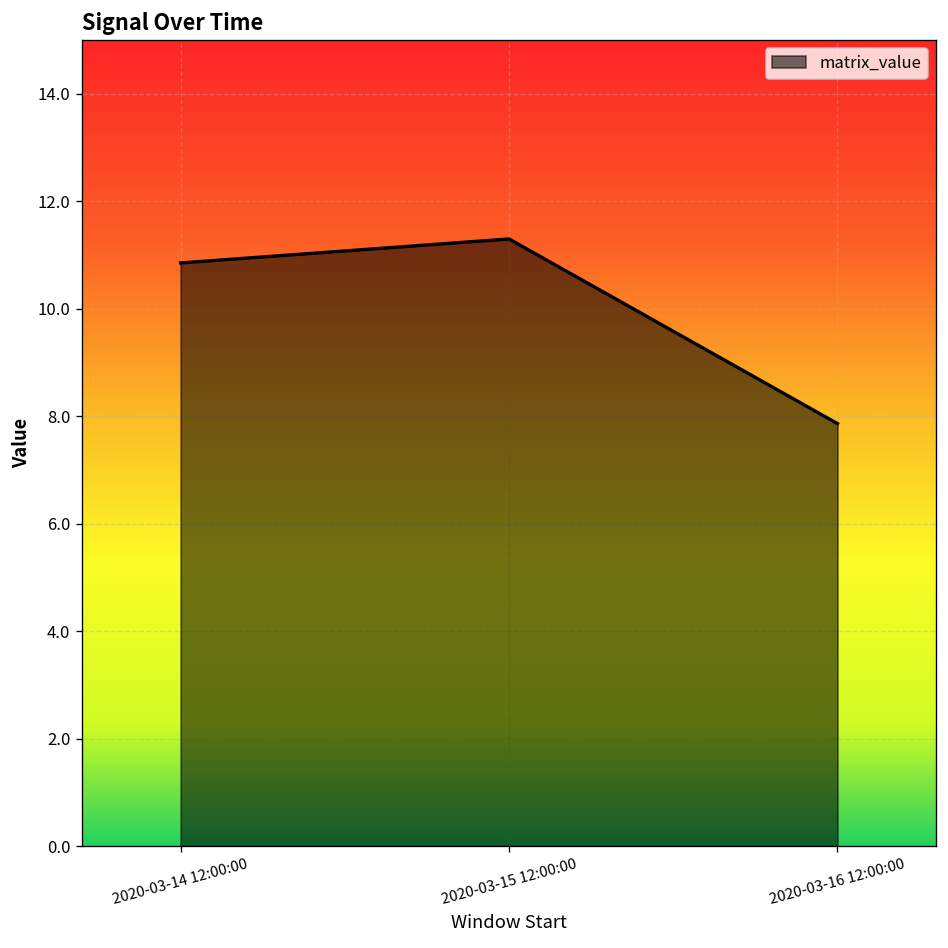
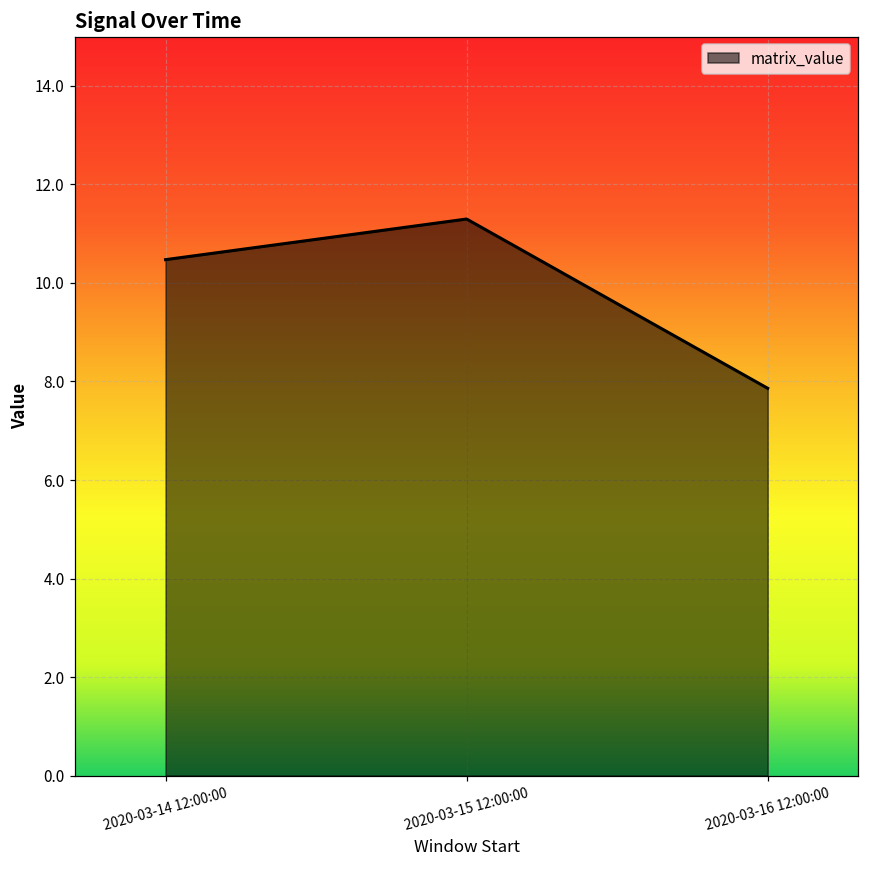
  {
-   "2020-03-14 12:00:00": 10.9,
+   "2020-03-14 12:00:00": 10.5,
    "2020-03-15 12:00:00": 11.3,
    "2020-03-16 12:00:00": 7.9
  }
